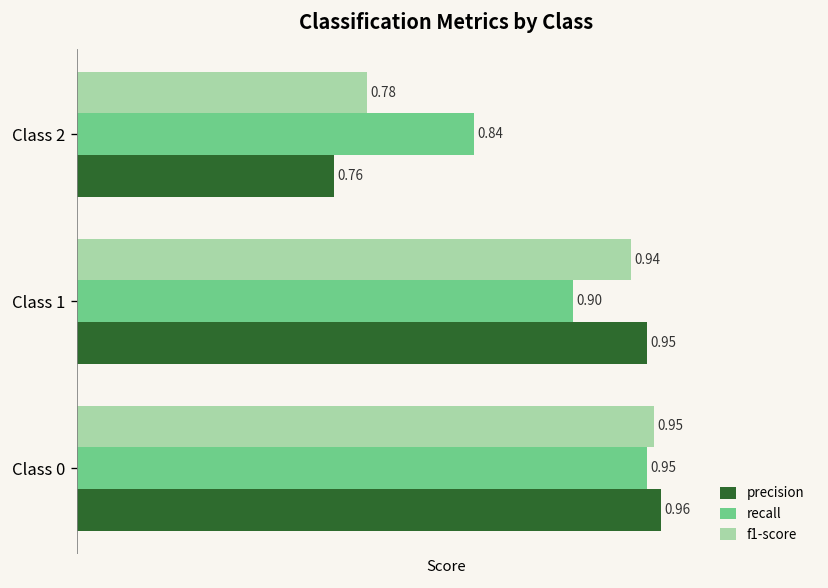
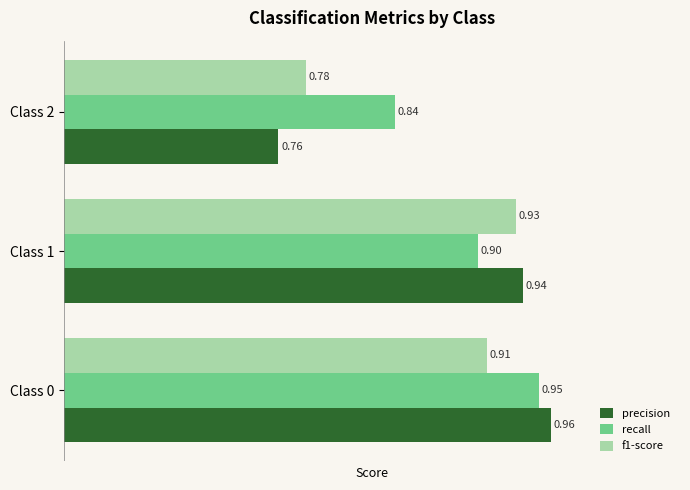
  {
    "precision": {
      "Class 2": 0.76,
-     "Class 1": 0.95,
+     "Class 1": 0.94,
      "Class 0": 0.96
    },
    "recall": {
      "Class 2": 0.84,
      "Class 1": 0.90,
      "Class 0": 0.95
    },
    "f1-score": {
      "Class 2": 0.78,
-     "Class 1": 0.94,
-     "Class 0": 0.95
+     "Class 1": 0.93,
+     "Class 0": 0.91
    }
  }
